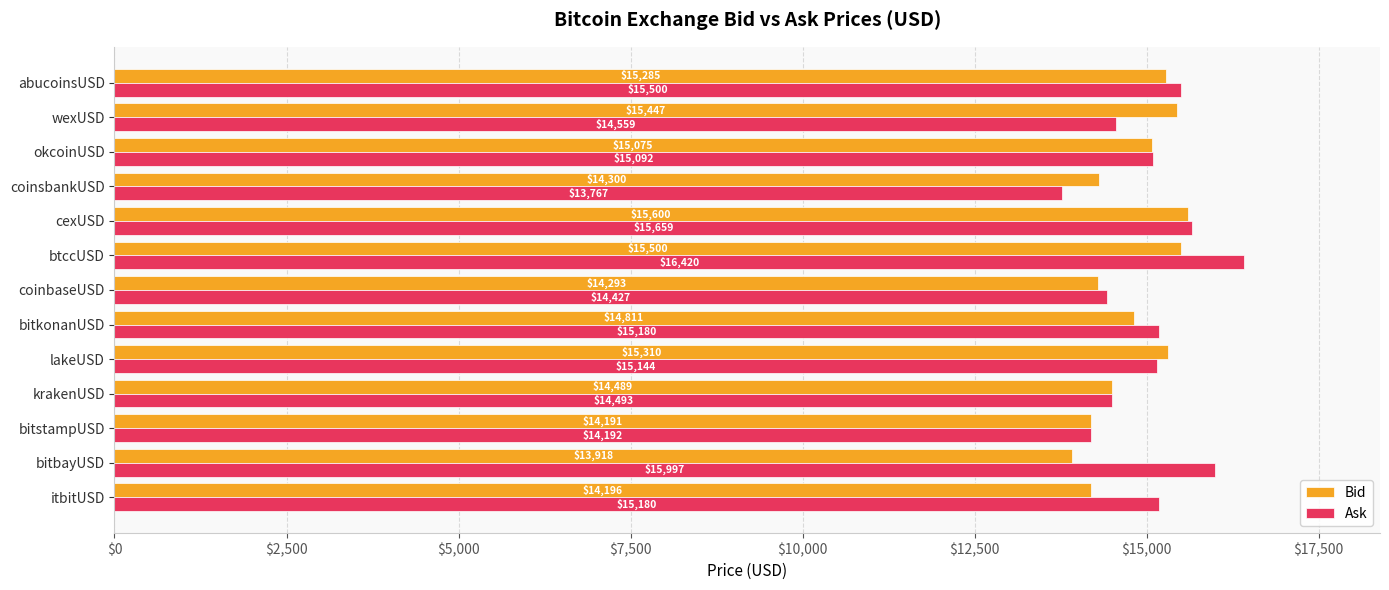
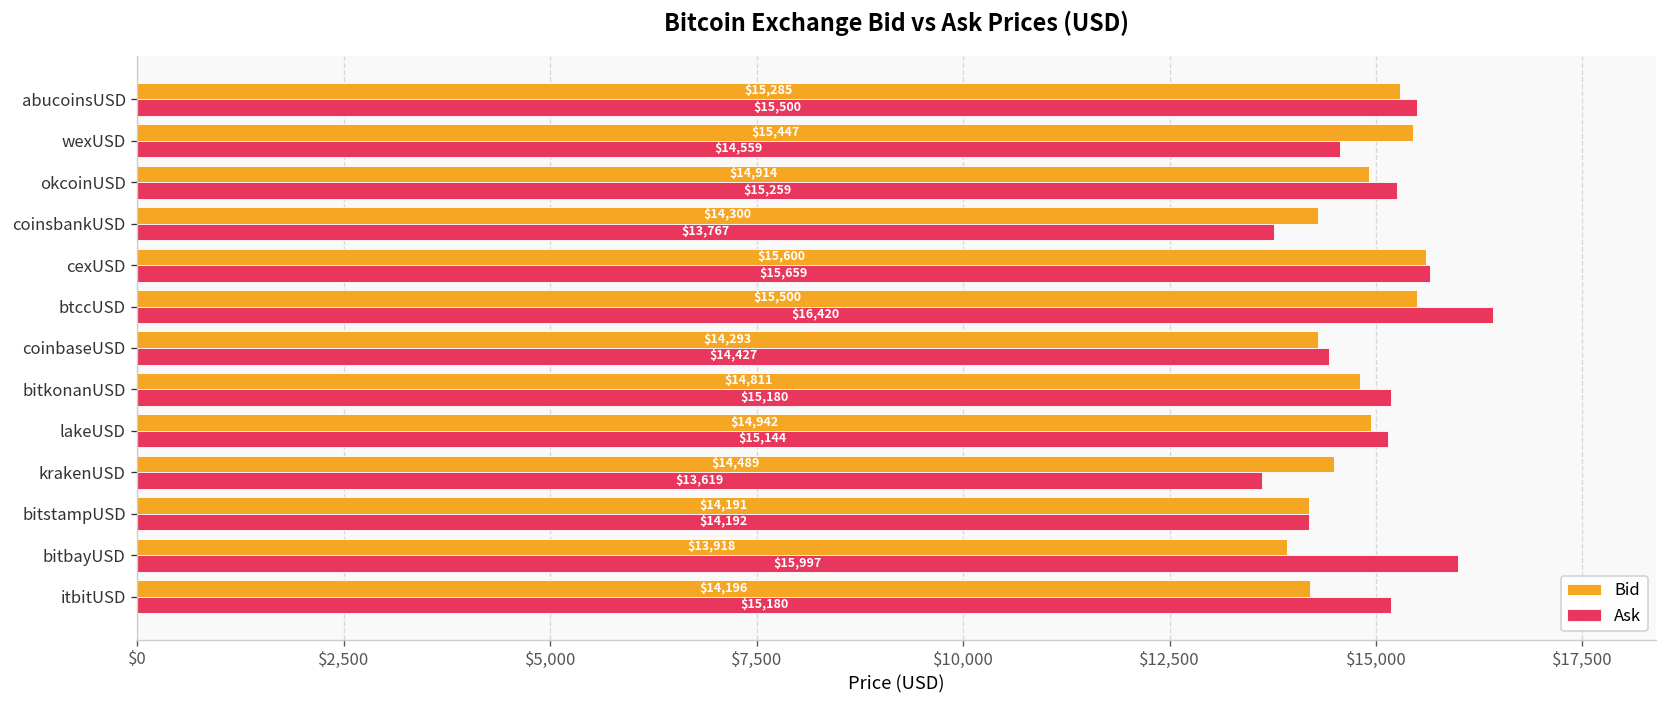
  {
    "Bid": {
      "abucoinsUSD": "$15,285",
      "wexUSD": "$15,447",
-     "okcoinUSD": "$15,075",
+     "okcoinUSD": "$14,914",
      "coinsbankUSD": "$14,300",
      "cexUSD": "$15,600",
      "btccUSD": "$15,500",
      "coinbaseUSD": "$14,293",
      "bitkonanUSD": "$14,811",
-     "lakeUSD": "$15,310",
+     "lakeUSD": "$14,942",
      "krakenUSD": "$14,489",
      "bitstampUSD": "$14,191",
      "bitbayUSD": "$13,918",
      "itbitUSD": "$14,196"
    },
    "Ask": {
      "abucoinsUSD": "$15,500",
      "wexUSD": "$14,559",
-     "okcoinUSD": "$15,092",
+     "okcoinUSD": "$15,259",
      "coinsbankUSD": "$13,767",
      "cexUSD": "$15,659",
      "btccUSD": "$16,420",
      "coinbaseUSD": "$14,427",
      "bitkonanUSD": "$15,180",
      "lakeUSD": "$15,144",
-     "krakenUSD": "$14,493",
+     "krakenUSD": "$13,619",
      "bitstampUSD": "$14,192",
      "bitbayUSD": "$15,997",
      "itbitUSD": "$15,180"
    }
  }
